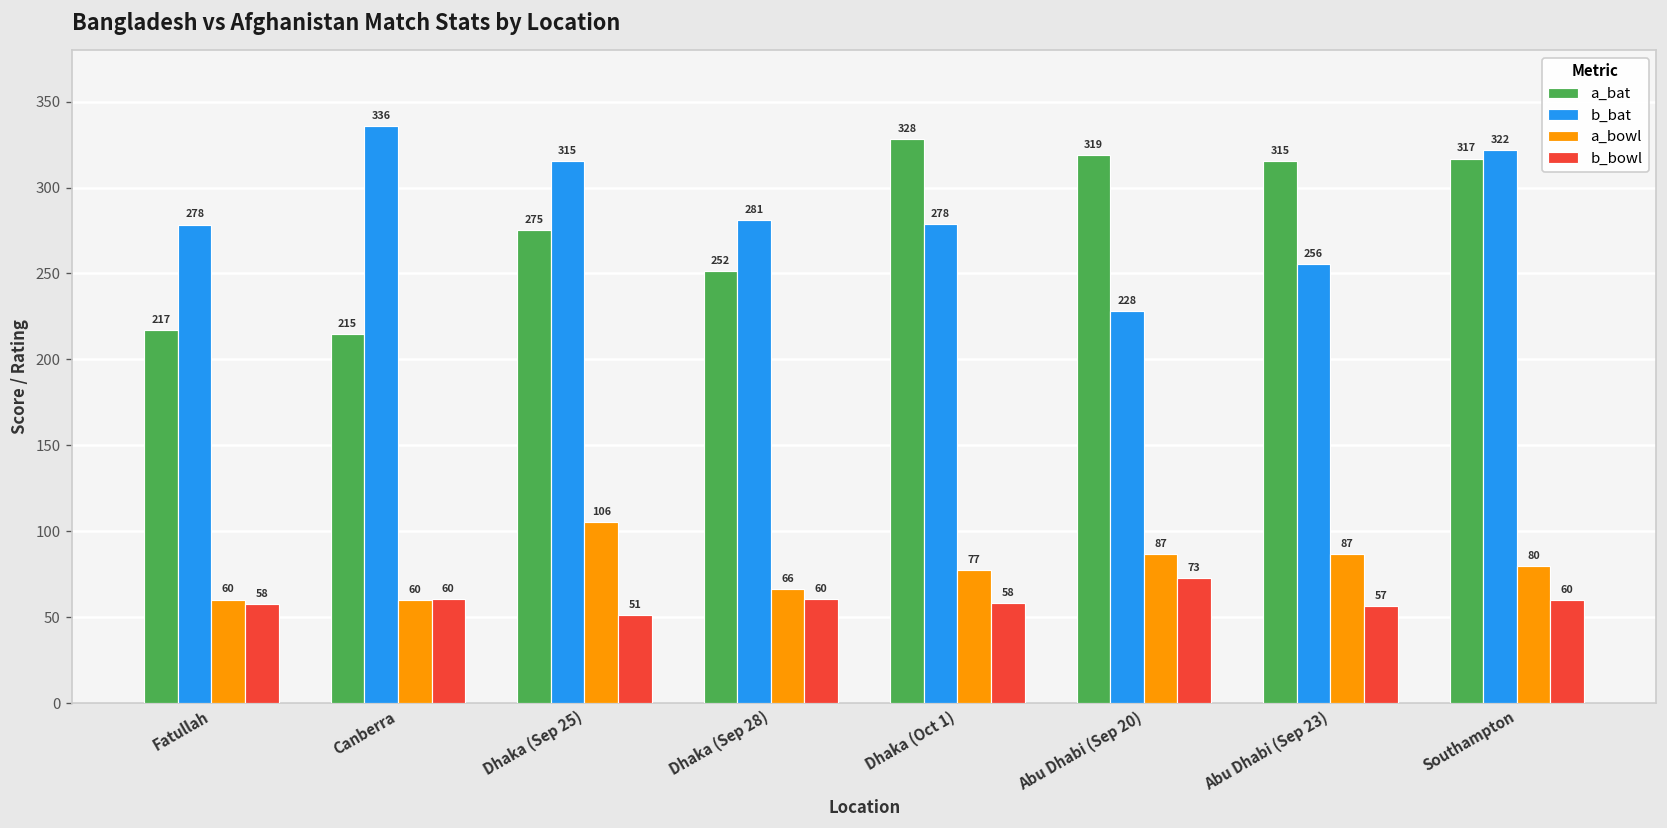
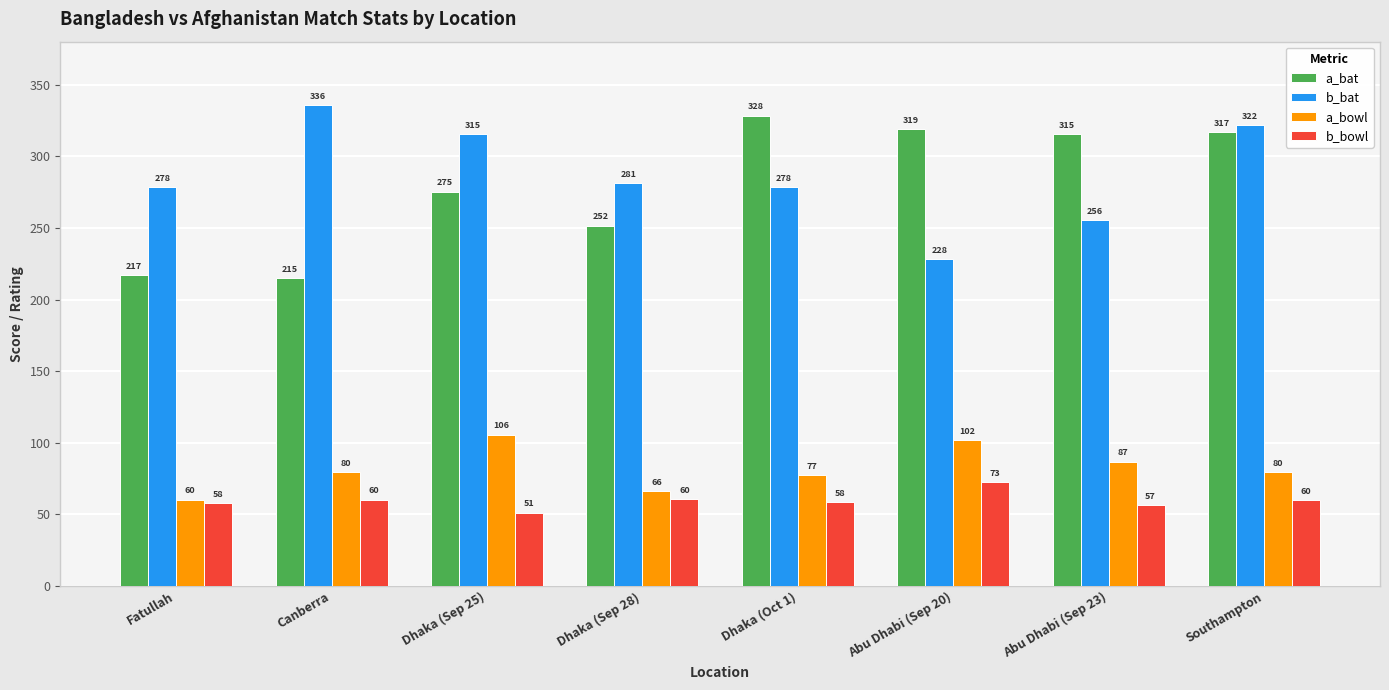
  {
    "a_bat": {
      "Fatullah": 217,
      "Canberra": 215,
      "Dhaka (Sep 25)": 275,
      "Dhaka (Sep 28)": 252,
      "Dhaka (Oct 1)": 328,
      "Abu Dhabi (Sep 20)": 319,
      "Abu Dhabi (Sep 23)": 315,
      "Southampton": 317
    },
    "b_bat": {
      "Fatullah": 278,
      "Canberra": 336,
      "Dhaka (Sep 25)": 315,
      "Dhaka (Sep 28)": 281,
      "Dhaka (Oct 1)": 278,
      "Abu Dhabi (Sep 20)": 228,
      "Abu Dhabi (Sep 23)": 256,
      "Southampton": 322
    },
    "a_bowl": {
      "Fatullah": 60,
-     "Canberra": 60,
+     "Canberra": 80,
      "Dhaka (Sep 25)": 106,
      "Dhaka (Sep 28)": 66,
      "Dhaka (Oct 1)": 77,
-     "Abu Dhabi (Sep 20)": 87,
+     "Abu Dhabi (Sep 20)": 102,
      "Abu Dhabi (Sep 23)": 87,
      "Southampton": 80
    },
    "b_bowl": {
      "Fatullah": 58,
      "Canberra": 60,
      "Dhaka (Sep 25)": 51,
      "Dhaka (Sep 28)": 60,
      "Dhaka (Oct 1)": 58,
      "Abu Dhabi (Sep 20)": 73,
      "Abu Dhabi (Sep 23)": 57,
      "Southampton": 60
    }
  }
